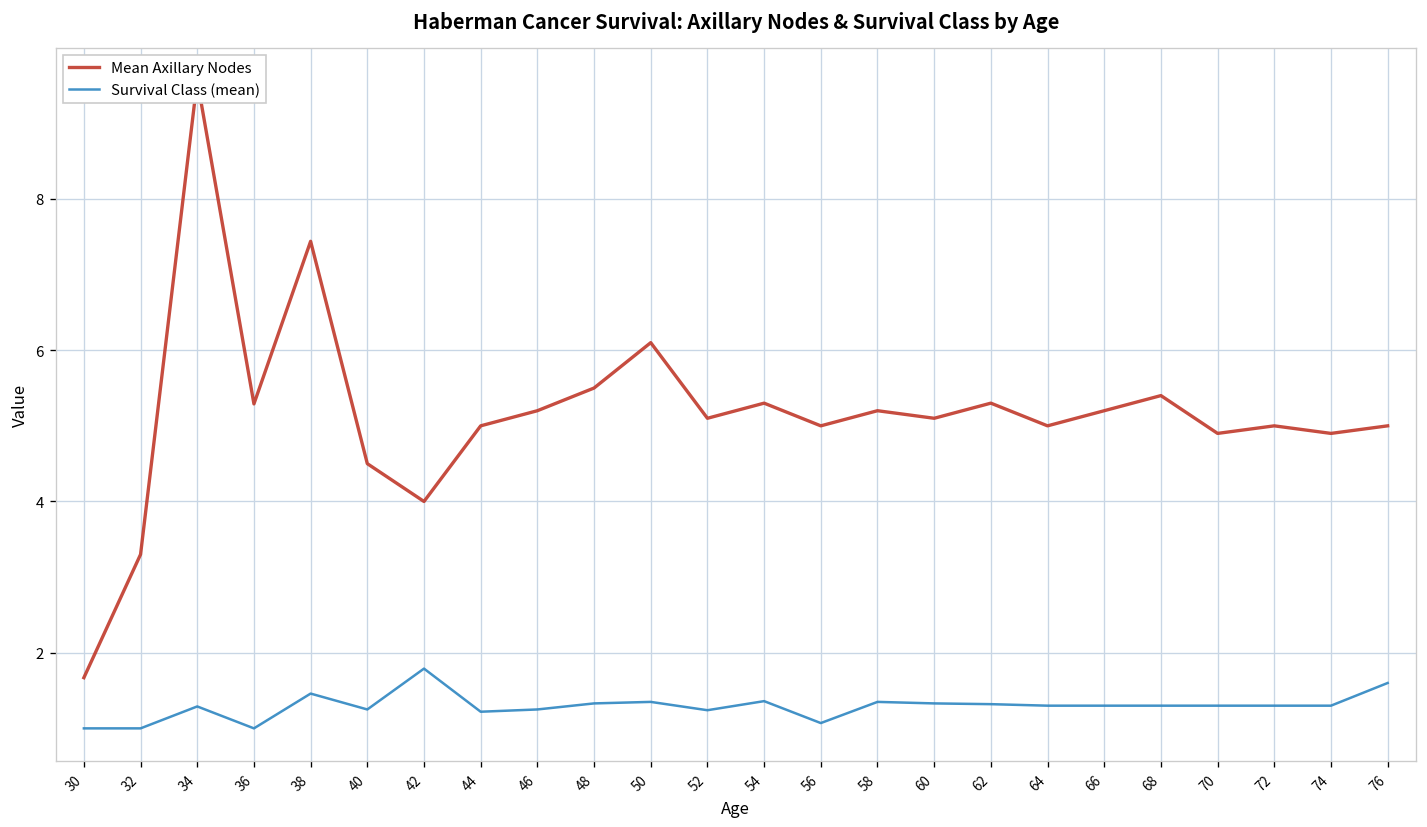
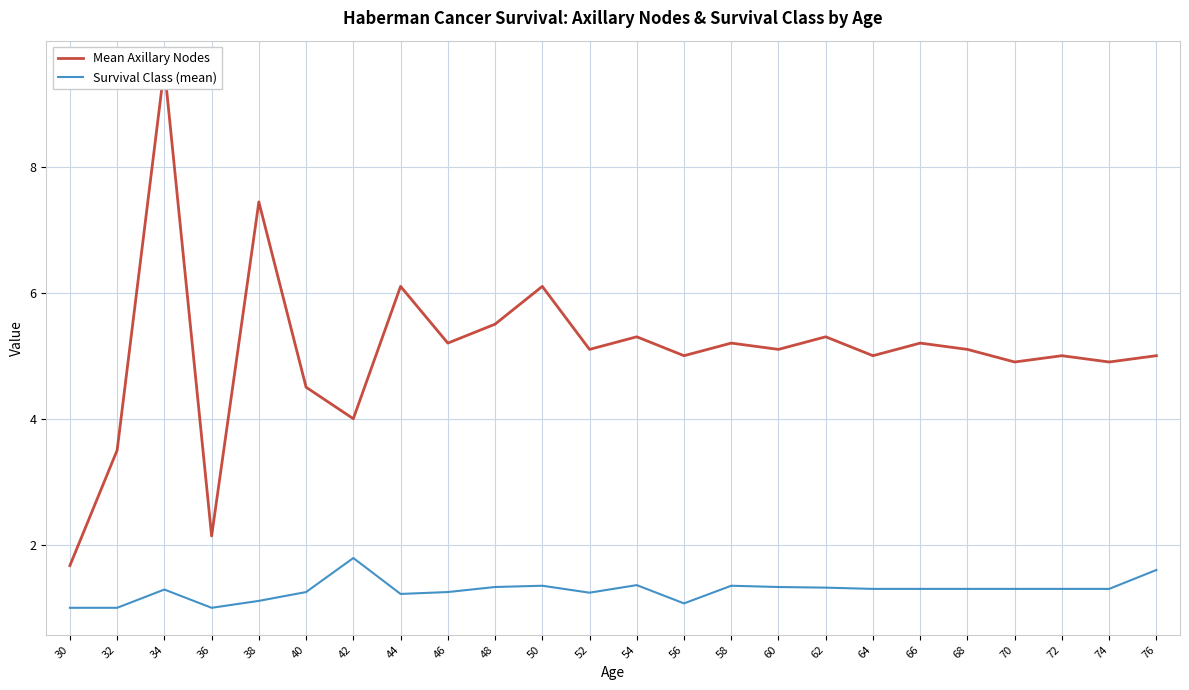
  {
    "Mean Axillary Nodes": {
      "30": 1.7,
-     "32": 3.3,
-     "36": 5.3,
+     "32": 3.5,
+     "36": 2.1,
      "38": 7.4,
      "40": 4.5,
      "42": 4.0,
-     "44": 5.0,
+     "44": 6.1,
      "46": 5.2,
      "48": 5.5,
      "50": 6.1,
      "52": 5.1,
      "54": 5.3,
      "56": 5.0,
      "58": 5.2,
      "60": 5.1,
      "62": 5.3,
      "64": 5.0,
      "66": 5.2,
-     "68": 5.4,
+     "68": 5.1,
      "70": 4.9,
      "72": 5.0,
      "74": 4.9,
      "76": 5.0
    },
    "Survival Class (mean)": {
      "30": 1.0,
      "32": 1.0,
      "34": 1.3,
      "36": 1.0,
-     "38": 1.5,
+     "38": 1.1,
      "40": 1.3,
      "42": 1.8,
      "44": 1.2,
      "46": 1.3,
      "48": 1.3,
      "50": 1.4,
      "52": 1.2,
      "54": 1.4,
      "56": 1.1,
      "58": 1.4,
      "60": 1.3,
      "62": 1.3,
      "64": 1.3,
      "66": 1.3,
      "68": 1.3,
      "70": 1.3,
      "72": 1.3,
      "74": 1.3,
      "76": 1.6
    }
  }
